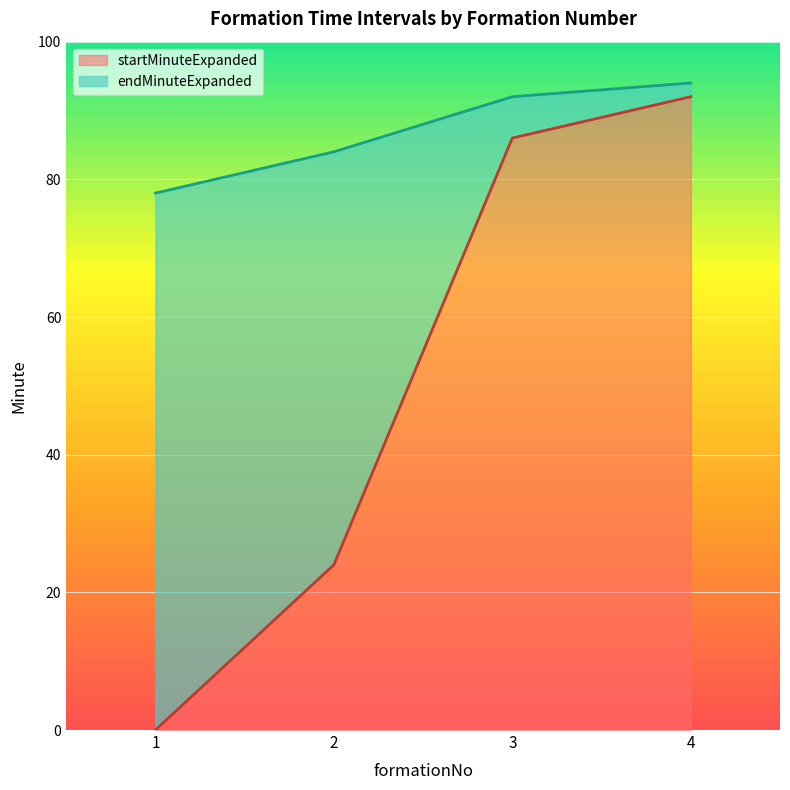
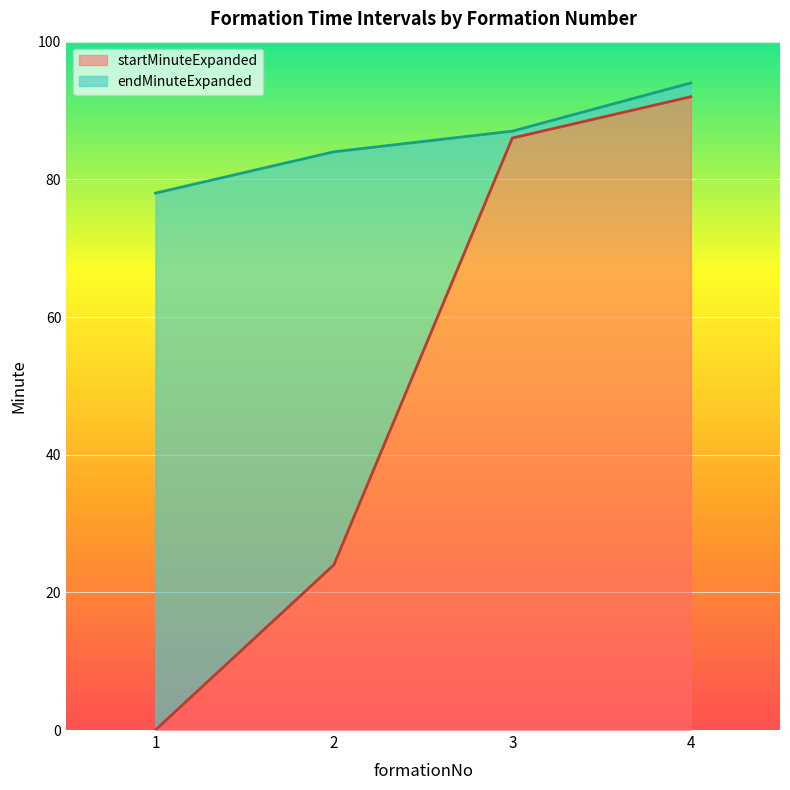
  {
    "startMinuteExpanded": {
      "1": 0,
      "2": 24,
      "3": 86,
      "4": 92
    },
    "endMinuteExpanded": {
      "1": 78,
      "2": 84,
-     "3": 92,
+     "3": 87,
      "4": 94
    }
  }
